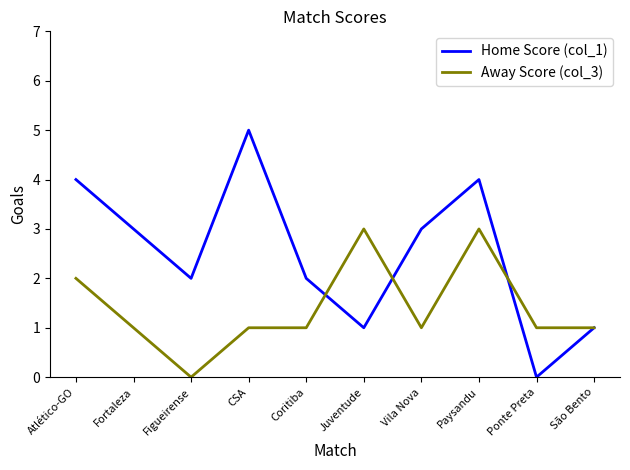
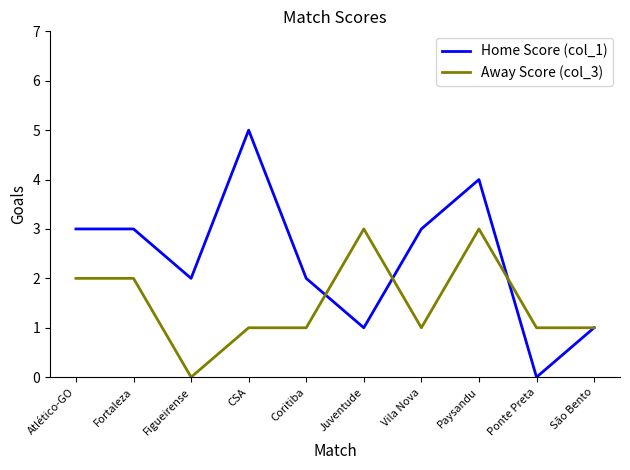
  {
    "Home Score (col_1)": {
-     "Atlético-GO": 4,
+     "Atlético-GO": 3,
      "Fortaleza": 3,
      "Figueirense": 2,
      "CSA": 5,
      "Coritiba": 2,
      "Juventude": 1,
      "Vila Nova": 3,
      "Paysandu": 4,
      "Ponte Preta": 0
    },
    "Away Score (col_3)": {
      "Atlético-GO": 2,
-     "Fortaleza": 1,
+     "Fortaleza": 2,
      "Figueirense": 0,
      "CSA": 1,
      "Coritiba": 1,
      "Juventude": 3,
      "Vila Nova": 1,
      "Paysandu": 3,
      "Ponte Preta": 1
    }
  }
